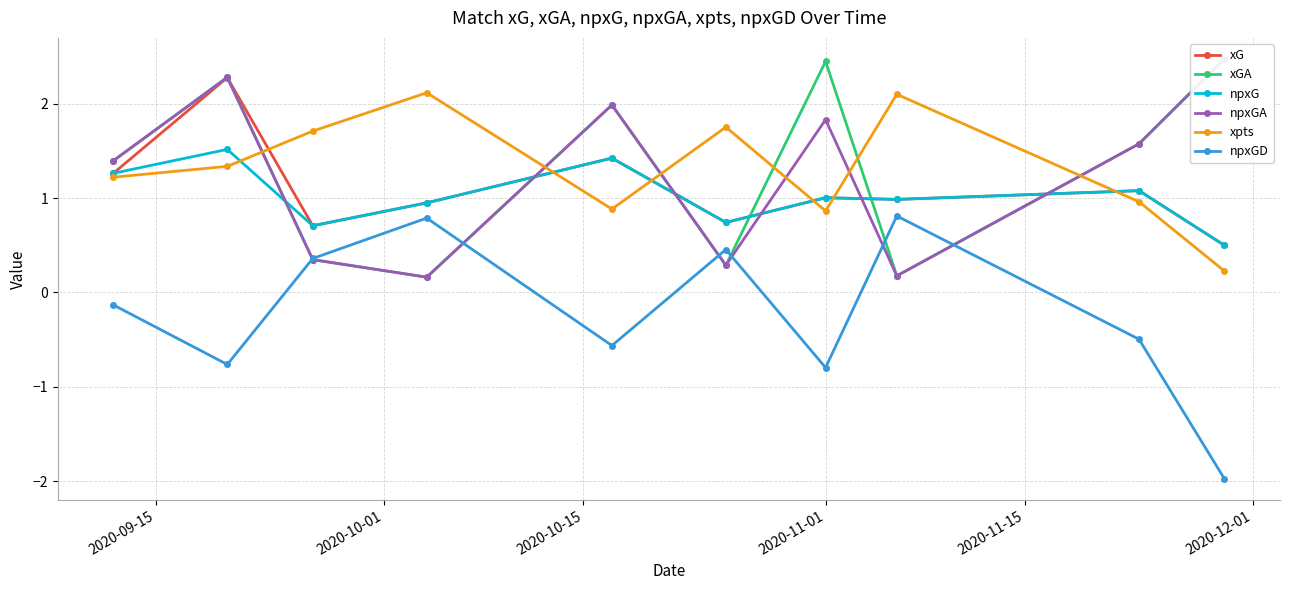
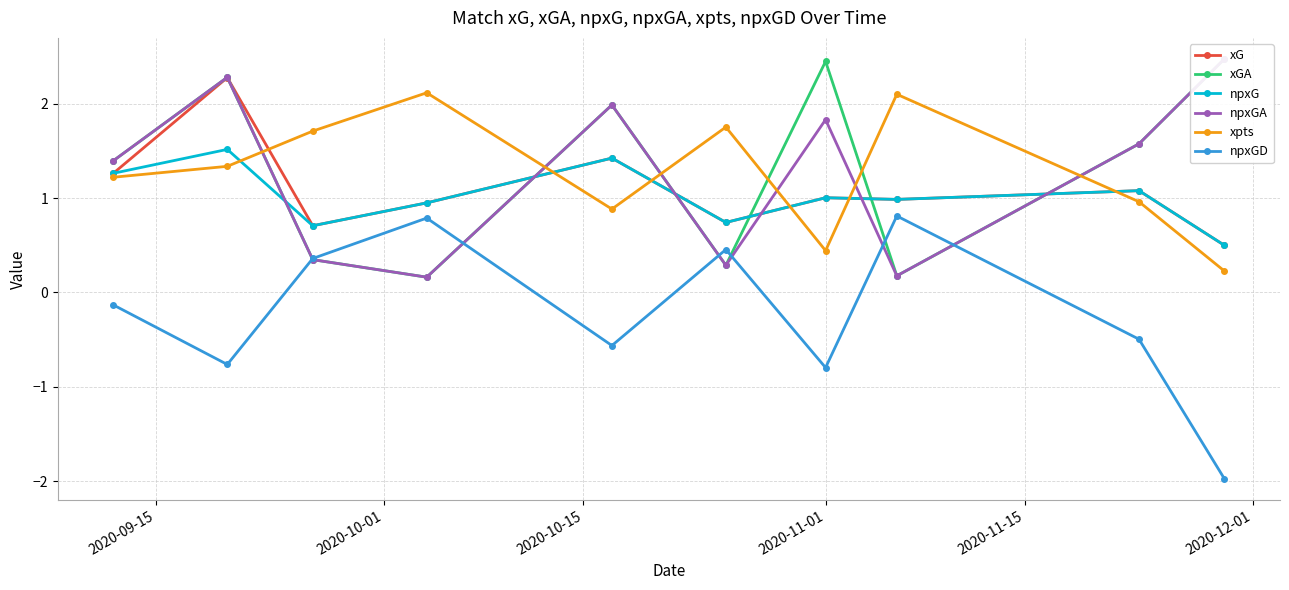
  {
    "xGA": {
      "2020-11-01": 2.4
    },
    "npxGA": {
      "2020-11-01": 1.8
    },
    "xpts": {
-     "2020-11-01": 0.9
+     "2020-11-01": 0.4
    },
    "npxGD": {
      "2020-11-01": -0.8
    }
  }
